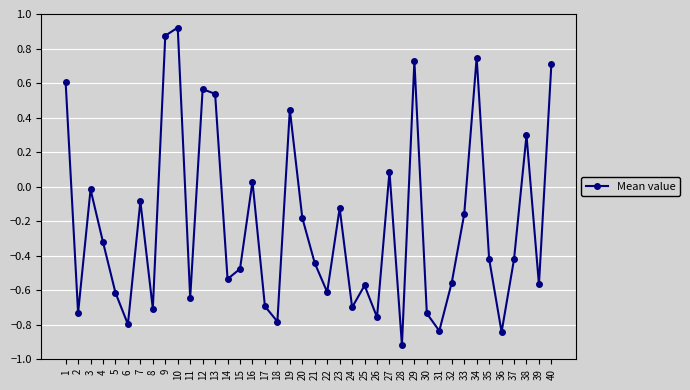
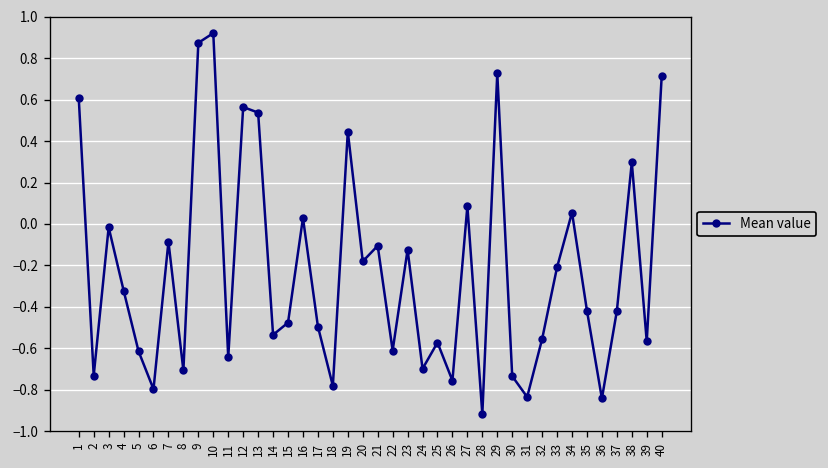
  {
    "1": 0.61,
    "2": -0.73,
    "3": -0.02,
    "4": -0.32,
    "5": -0.61,
    "6": -0.80,
    "7": -0.09,
    "8": -0.71,
    "9": 0.87,
    "10": 0.92,
    "11": -0.64,
    "12": 0.56,
    "13": 0.54,
    "14": -0.54,
    "15": -0.48,
    "16": 0.03,
-   "17": -0.69,
+   "17": -0.49,
    "18": -0.78,
    "19": 0.45,
    "20": -0.18,
-   "21": -0.44,
+   "21": -0.11,
    "22": -0.61,
    "23": -0.12,
    "24": -0.70,
    "25": -0.57,
    "26": -0.76,
    "27": 0.09,
    "28": -0.92,
    "29": 0.73,
    "30": -0.73,
    "31": -0.84,
    "32": -0.56,
-   "33": -0.16,
-   "34": 0.75,
+   "33": -0.21,
+   "34": 0.06,
    "35": -0.42,
    "36": -0.84,
    "37": -0.42,
    "38": 0.30,
    "39": -0.57,
    "40": 0.71
  }
